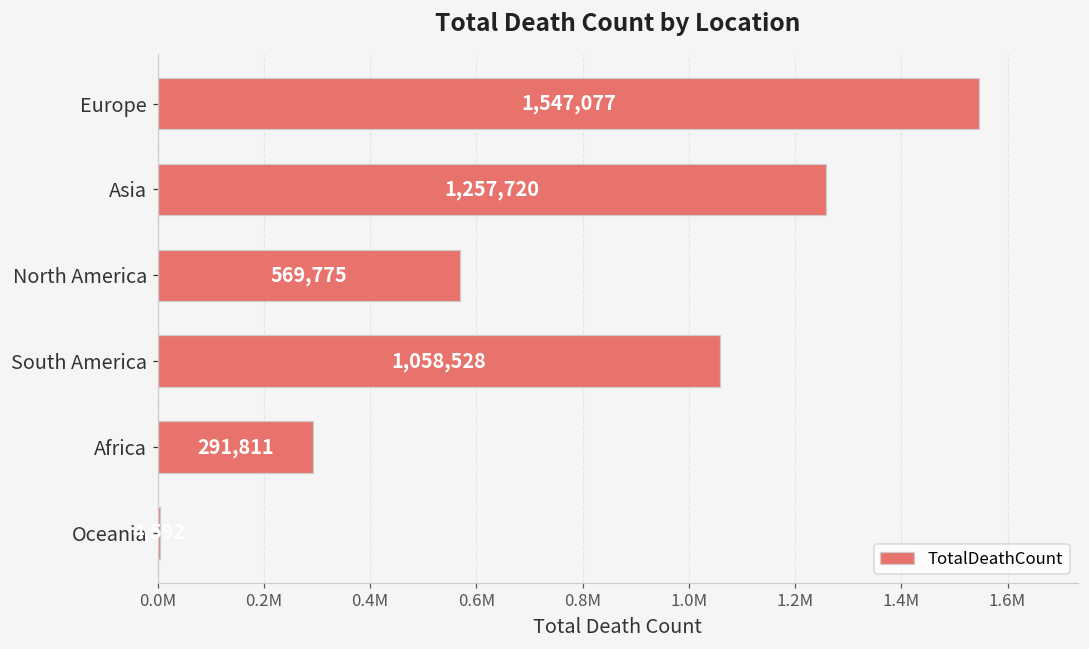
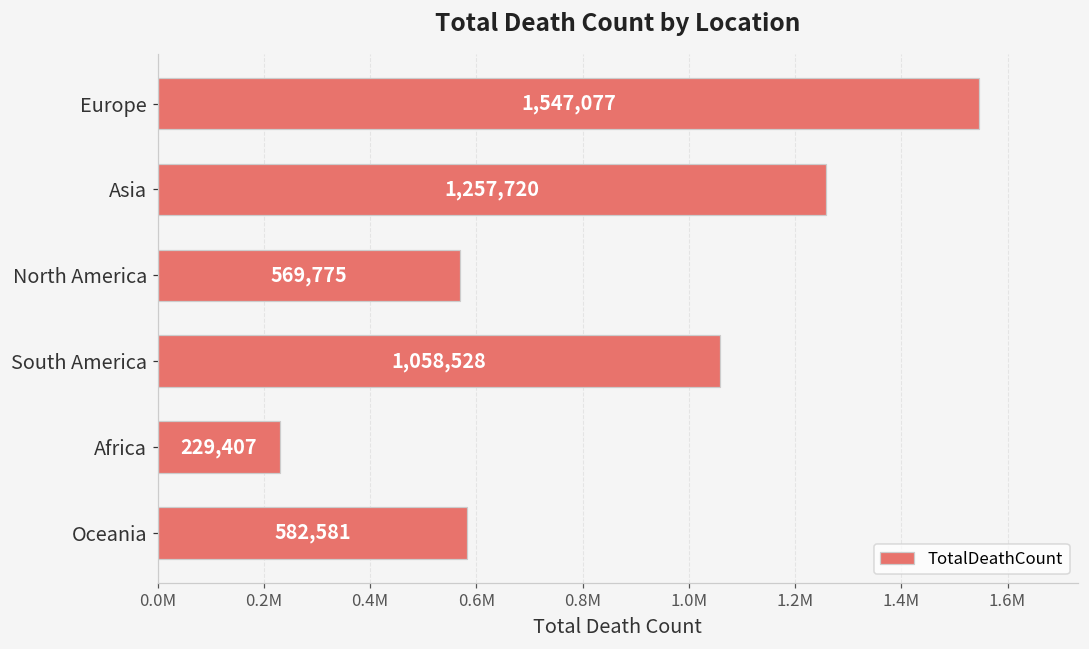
  {
    "Europe": "1,547,077",
    "Asia": "1,257,720",
    "North America": "569,775",
    "South America": "1,058,528",
-   "Africa": "291,811",
-   "Oceania": "0"
+   "Africa": "229,407",
+   "Oceania": "580000"
  }
